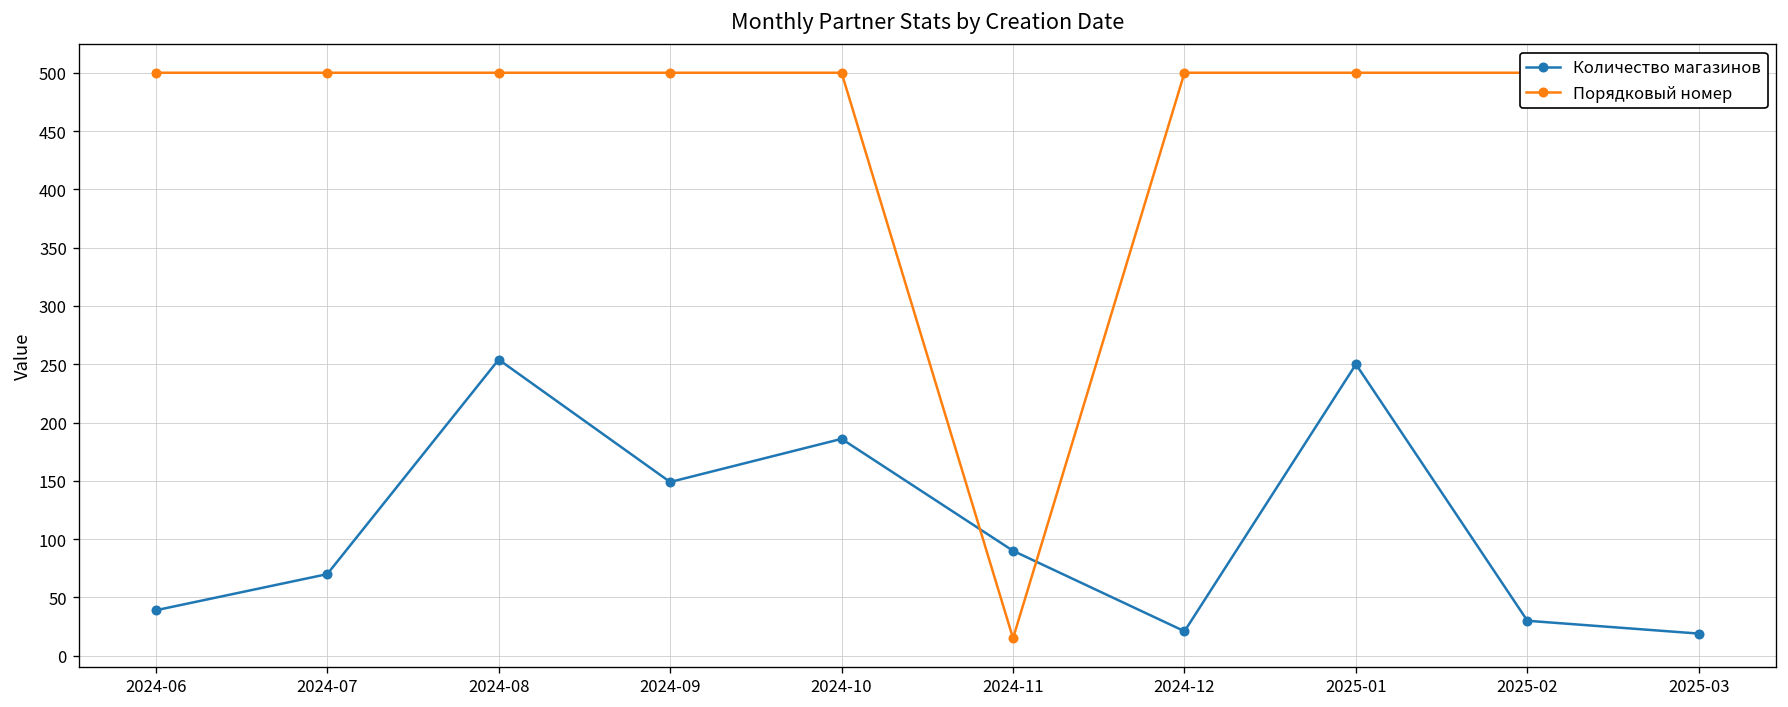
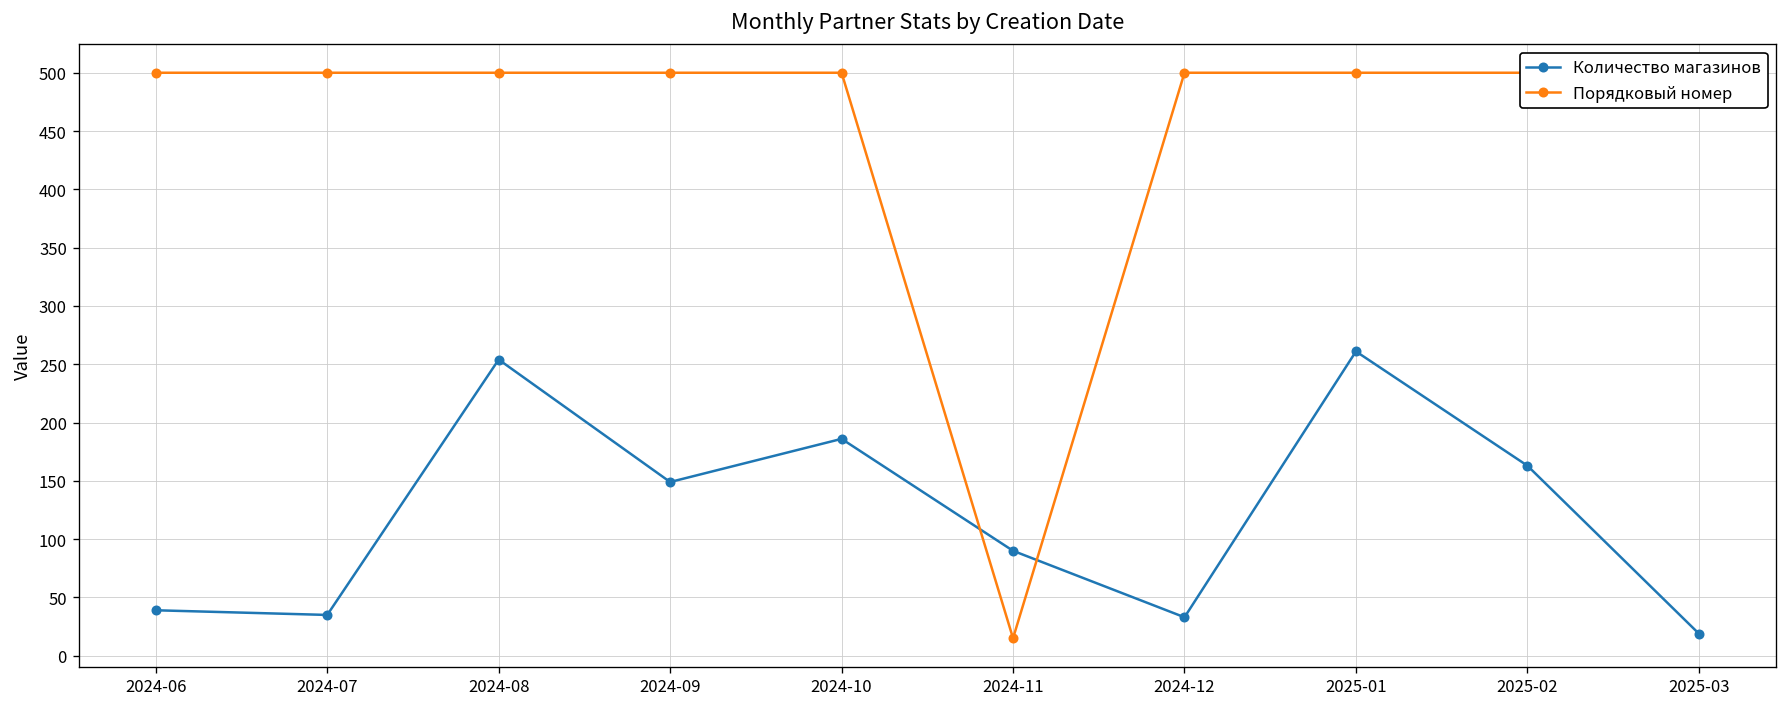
  {
    "Количество магазинов": {
      "2024-06": 40,
-     "2024-07": 70,
+     "2024-07": 40,
      "2024-08": 250,
      "2024-09": 150,
      "2024-10": 190,
      "2024-11": 90,
-     "2024-12": 20,
-     "2025-01": 250,
-     "2025-02": 30,
+     "2024-12": 30,
+     "2025-01": 260,
+     "2025-02": 160,
      "2025-03": 20
    },
    "Порядковый номер": {
      "2024-06": 500,
      "2024-07": 500,
      "2024-08": 500,
      "2024-09": 500,
      "2024-10": 500,
      "2024-11": 20,
      "2024-12": 500,
      "2025-01": 500
    }
  }
